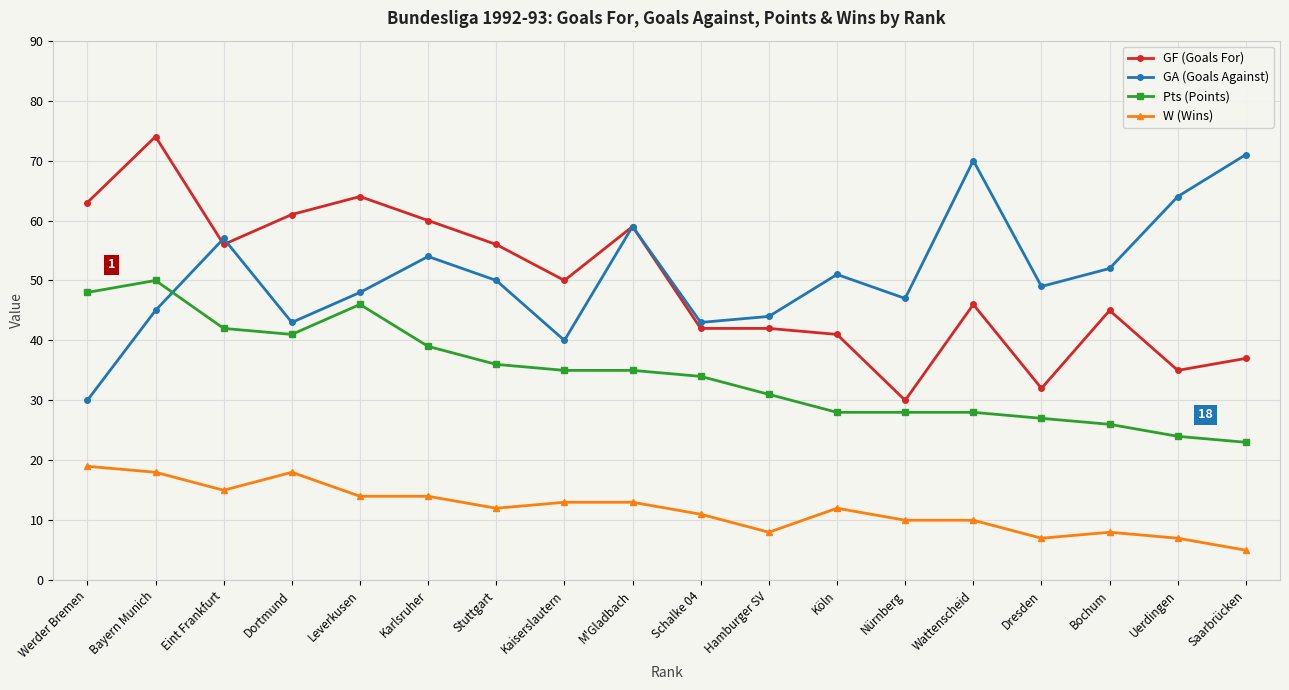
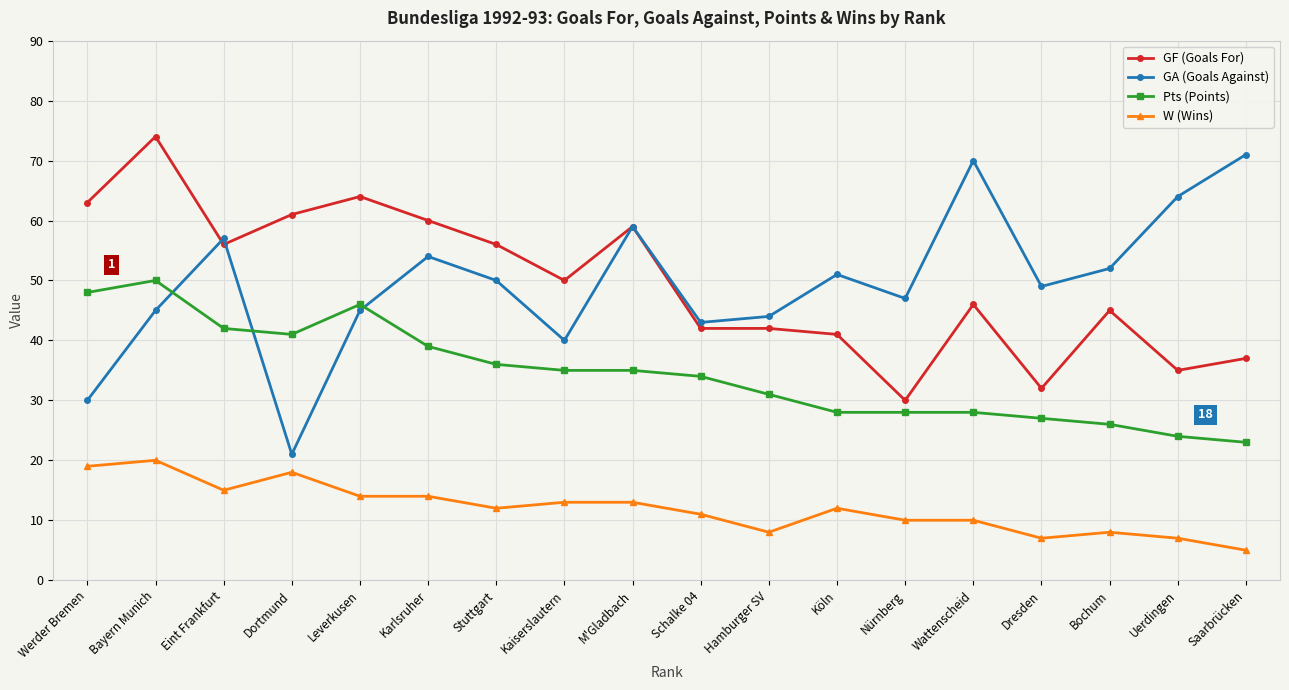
  {
    "GF (Goals For)": {
      "Werder Bremen": 63,
      "Bayern Munich": 74,
      "Eint Frankfurt": 56,
      "Dortmund": 61,
      "Leverkusen": 64,
      "Karlsruher": 60,
      "Stuttgart": 56,
      "Kaiserslautern": 50,
      "Schalke 04": 42,
      "Hamburger SV": 42,
      "Köln": 41,
      "Nürnberg": 30,
      "Wattenscheid": 46,
      "Dresden": 32,
      "Bochum": 45,
      "Uerdingen": 35,
      "Saarbrücken": 37
    },
    "GA (Goals Against)": {
      "Werder Bremen": 30,
      "Bayern Munich": 45,
      "Eint Frankfurt": 57,
-     "Dortmund": 43,
-     "Leverkusen": 48,
+     "Dortmund": 21,
+     "Leverkusen": 45,
      "Karlsruher": 54,
      "Stuttgart": 50,
      "Kaiserslautern": 40,
      "Schalke 04": 43,
      "Hamburger SV": 44,
      "Köln": 51,
      "Nürnberg": 47,
      "Wattenscheid": 70,
      "Dresden": 49,
      "Bochum": 52,
      "Uerdingen": 64,
      "Saarbrücken": 71
    },
    "Pts (Points)": {
      "Werder Bremen": 48,
      "Bayern Munich": 50,
      "Eint Frankfurt": 42,
      "Dortmund": 41,
      "Leverkusen": 46,
      "Karlsruher": 39,
      "Stuttgart": 36,
      "Kaiserslautern": 35,
      "M'Gladbach": 35,
      "Schalke 04": 34,
      "Hamburger SV": 31,
      "Köln": 28,
      "Nürnberg": 28,
      "Wattenscheid": 28,
      "Dresden": 27,
      "Bochum": 26,
      "Uerdingen": 24,
      "Saarbrücken": 23
    },
    "W (Wins)": {
      "Werder Bremen": 19,
-     "Bayern Munich": 18,
+     "Bayern Munich": 20,
      "Eint Frankfurt": 15,
      "Dortmund": 18,
      "Leverkusen": 14,
      "Karlsruher": 14,
      "Stuttgart": 12,
      "Kaiserslautern": 13,
      "M'Gladbach": 13,
      "Schalke 04": 11,
      "Hamburger SV": 8,
      "Köln": 12,
      "Nürnberg": 10,
      "Wattenscheid": 10,
      "Dresden": 7,
      "Bochum": 8,
      "Uerdingen": 7,
      "Saarbrücken": 5
    }
  }
